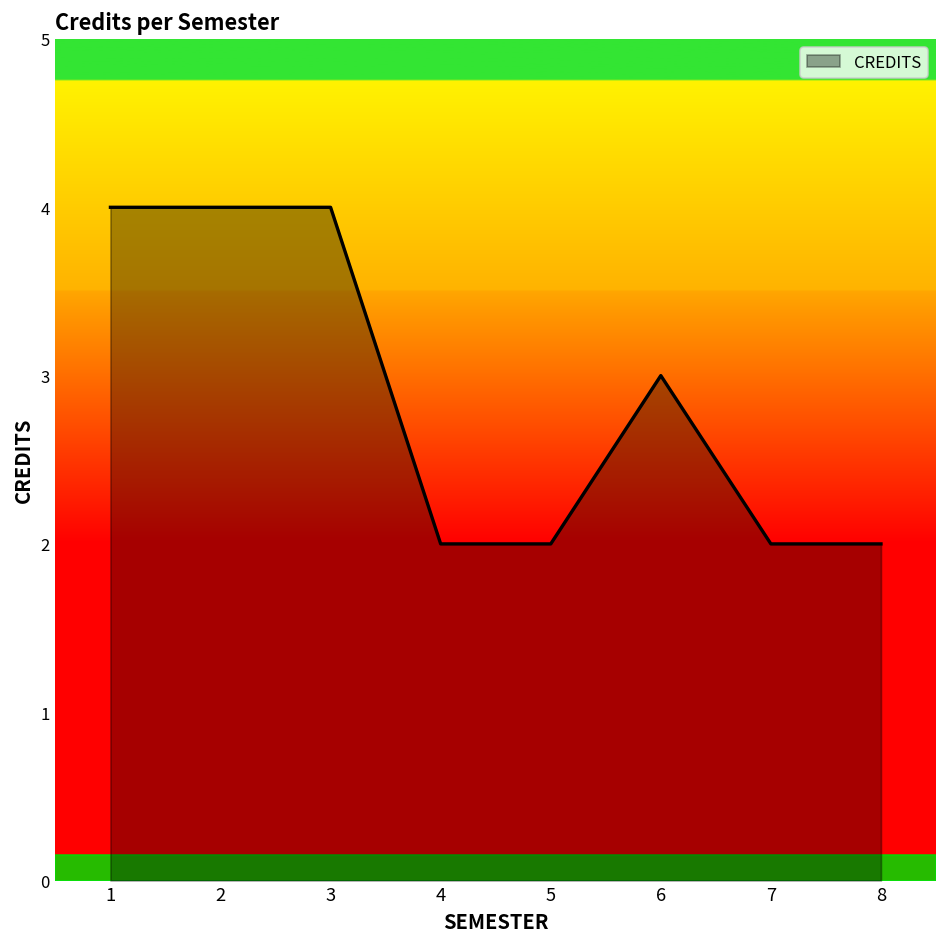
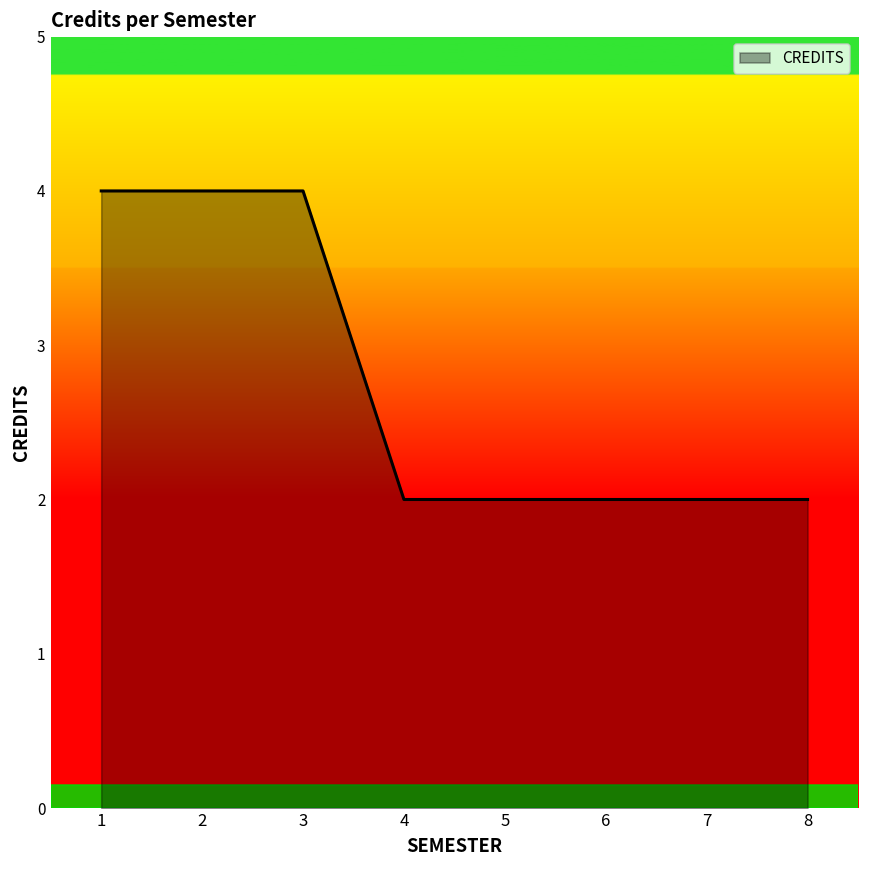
  {
    "1": 4,
    "2": 4,
    "3": 4,
    "4": 2,
    "5": 2,
-   "6": 3,
+   "6": 2,
    "7": 2,
    "8": 2
  }
